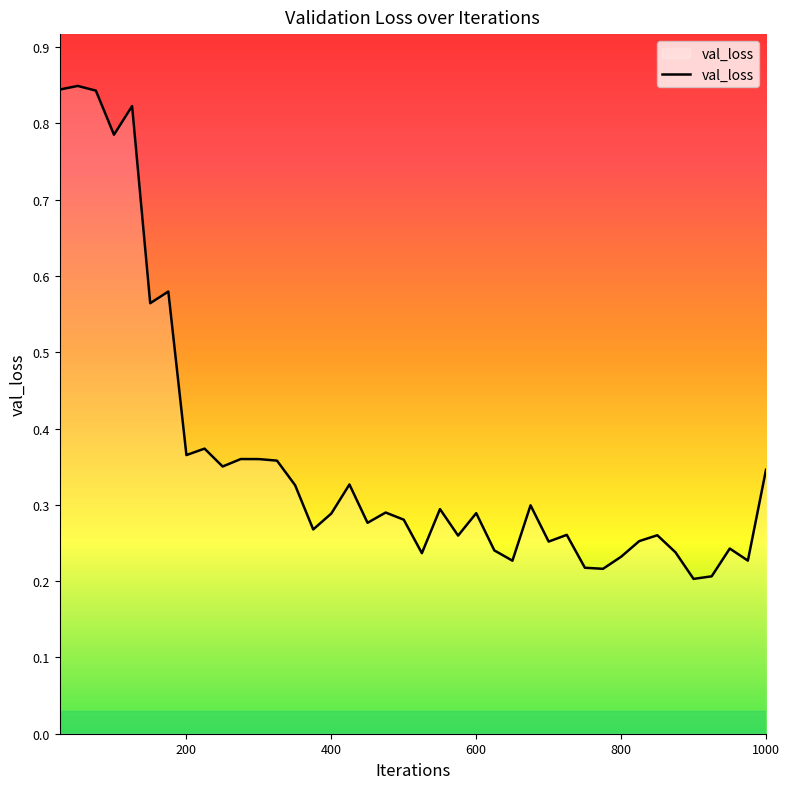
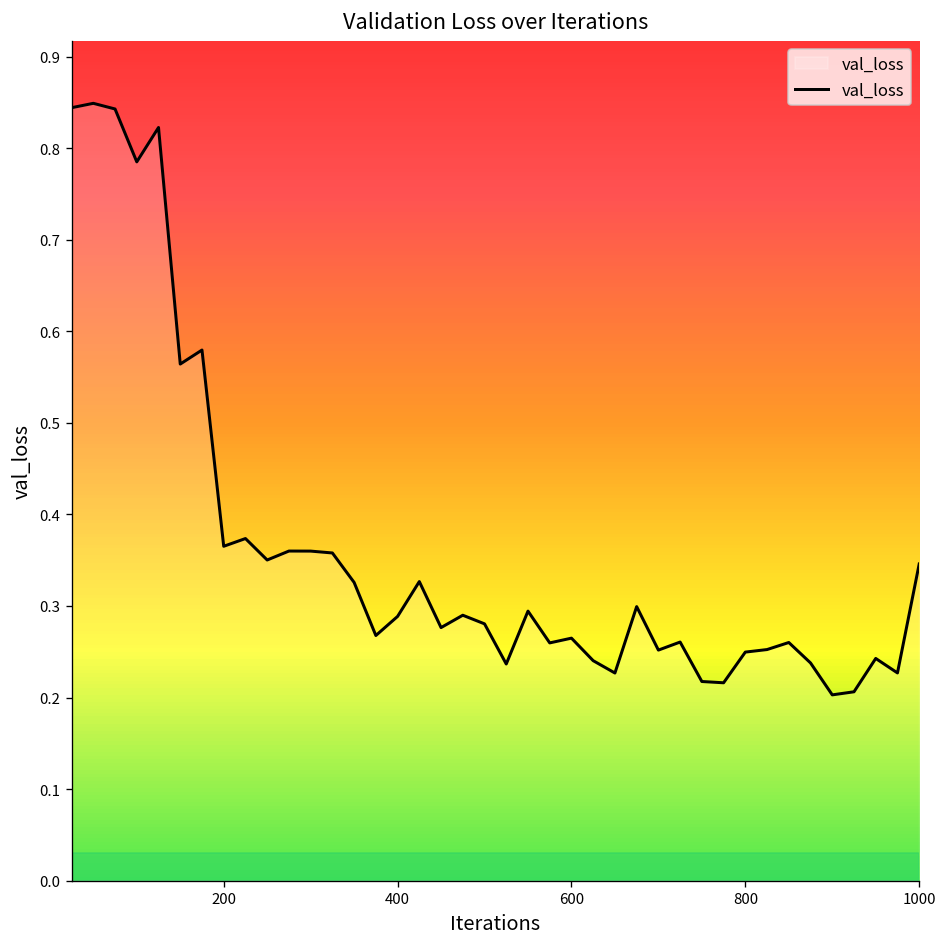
  {
    "200": 0.37,
    "400": 0.29,
-   "600": 0.29,
-   "800": 0.23,
+   "600": 0.26,
+   "800": 0.25,
    "1000": 0.35
  }
